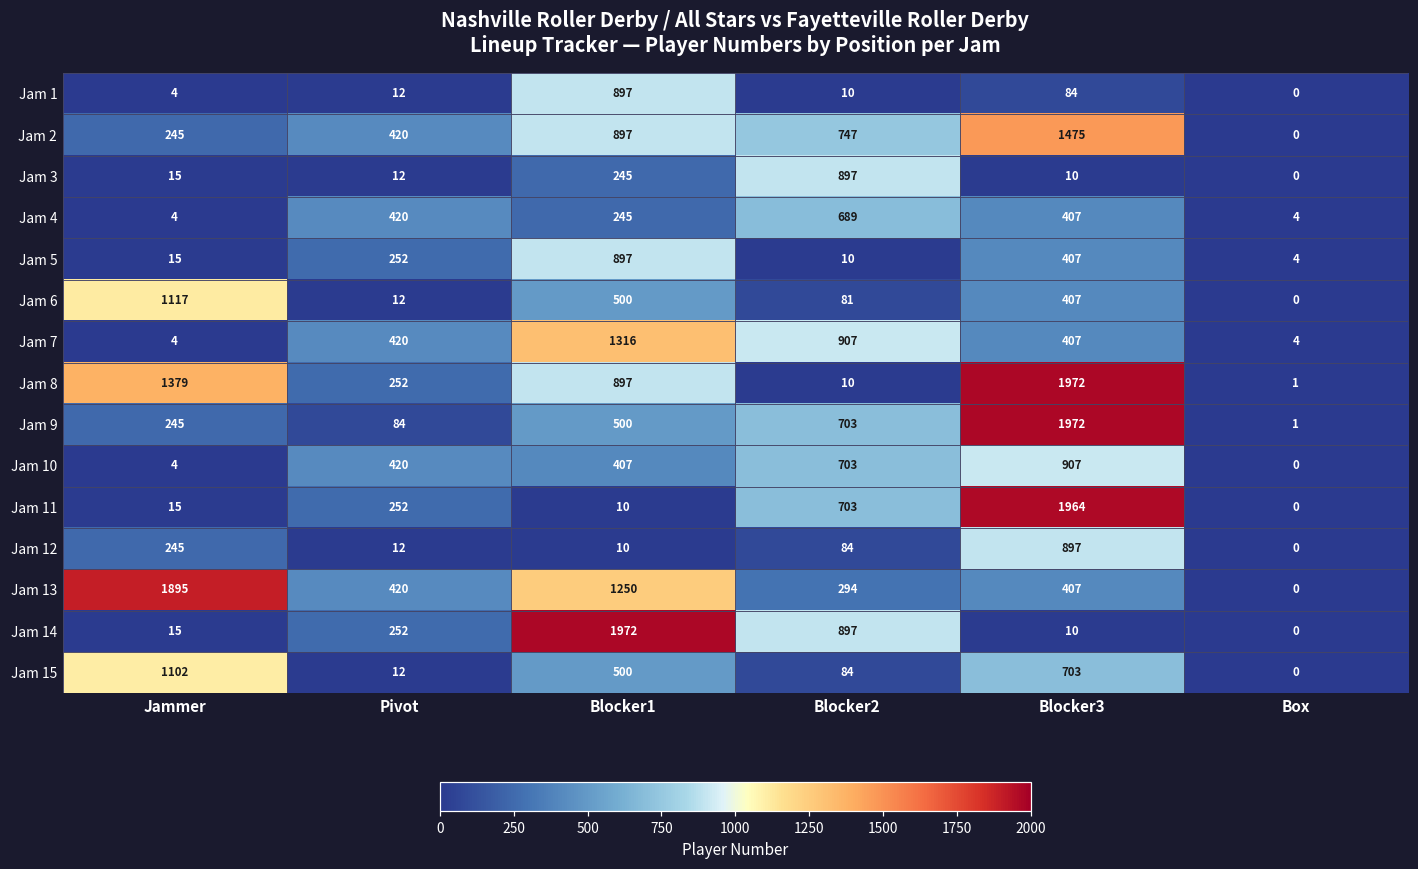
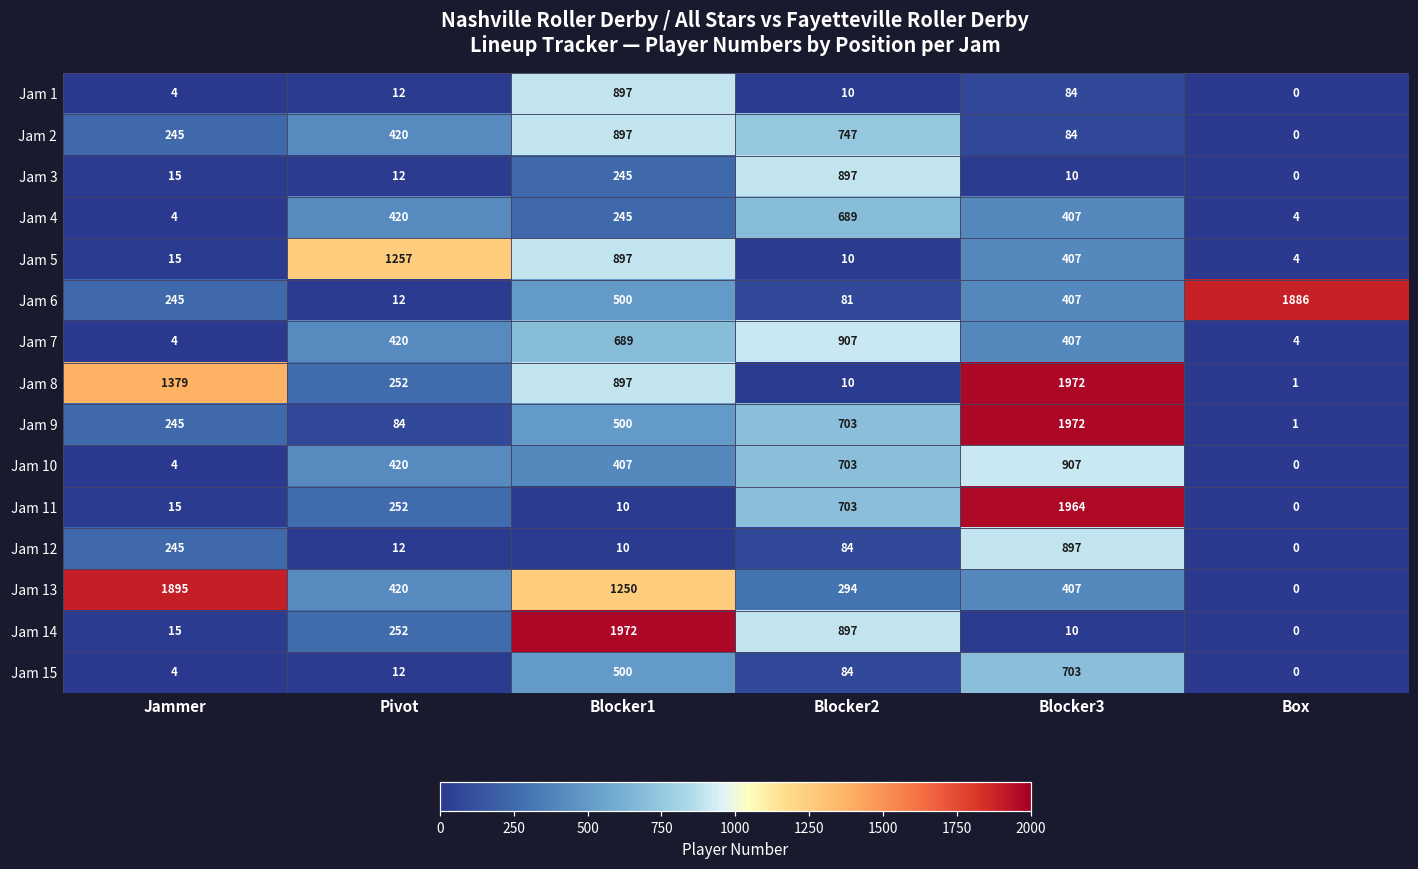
  {
    "Jam 1": {
      "Jammer": 4,
      "Pivot": 12,
      "Blocker1": 897,
      "Blocker2": 10,
      "Blocker3": 84,
      "Box": 0
    },
    "Jam 2": {
      "Jammer": 245,
      "Pivot": 420,
      "Blocker1": 897,
      "Blocker2": 747,
-     "Blocker3": 1475,
+     "Blocker3": 84,
      "Box": 0
    },
    "Jam 3": {
      "Jammer": 15,
      "Pivot": 12,
      "Blocker1": 245,
      "Blocker2": 897,
      "Blocker3": 10,
      "Box": 0
    },
    "Jam 4": {
      "Jammer": 4,
      "Pivot": 420,
      "Blocker1": 245,
      "Blocker2": 689,
      "Blocker3": 407,
      "Box": 4
    },
    "Jam 5": {
      "Jammer": 15,
-     "Pivot": 252,
+     "Pivot": 1257,
      "Blocker1": 897,
      "Blocker2": 10,
      "Blocker3": 407,
      "Box": 4
    },
    "Jam 6": {
-     "Jammer": 1117,
+     "Jammer": 245,
      "Pivot": 12,
      "Blocker1": 500,
      "Blocker2": 81,
      "Blocker3": 407,
-     "Box": 0
+     "Box": 1886
    },
    "Jam 7": {
      "Jammer": 4,
      "Pivot": 420,
-     "Blocker1": 1316,
+     "Blocker1": 689,
      "Blocker2": 907,
      "Blocker3": 407,
      "Box": 4
    },
    "Jam 8": {
      "Jammer": 1379,
      "Pivot": 252,
      "Blocker1": 897,
      "Blocker2": 10,
      "Blocker3": 1972,
      "Box": 1
    },
    "Jam 9": {
      "Jammer": 245,
      "Pivot": 84,
      "Blocker1": 500,
      "Blocker2": 703,
      "Blocker3": 1972,
      "Box": 1
    },
    "Jam 10": {
      "Jammer": 4,
      "Pivot": 420,
      "Blocker1": 407,
      "Blocker2": 703,
      "Blocker3": 907,
      "Box": 0
    },
    "Jam 11": {
      "Jammer": 15,
      "Pivot": 252,
      "Blocker1": 10,
      "Blocker2": 703,
      "Blocker3": 1964,
      "Box": 0
    },
    "Jam 12": {
      "Jammer": 245,
      "Pivot": 12,
      "Blocker1": 10,
      "Blocker2": 84,
      "Blocker3": 897,
      "Box": 0
    },
    "Jam 13": {
      "Jammer": 1895,
      "Pivot": 420,
      "Blocker1": 1250,
      "Blocker2": 294,
      "Blocker3": 407,
      "Box": 0
    },
    "Jam 14": {
      "Jammer": 15,
      "Pivot": 252,
      "Blocker1": 1972,
      "Blocker2": 897,
      "Blocker3": 10,
      "Box": 0
    },
    "Jam 15": {
-     "Jammer": 1102,
+     "Jammer": 4,
      "Pivot": 12,
      "Blocker1": 500,
      "Blocker2": 84,
      "Blocker3": 703,
      "Box": 0
    }
  }
